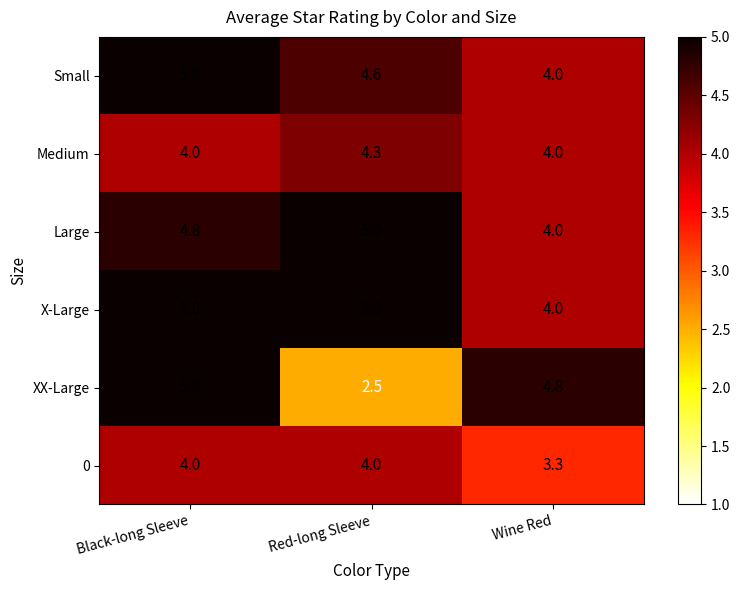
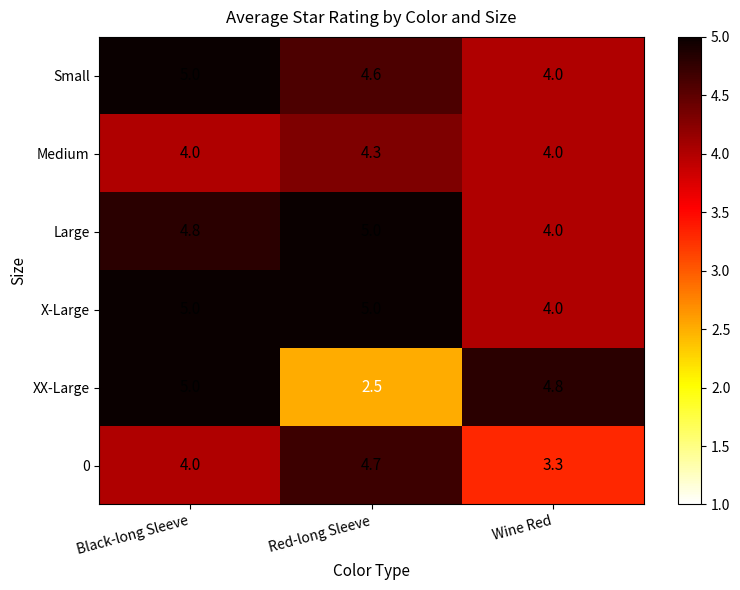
  {
    "Small": {
      "Red-long Sleeve": 4.6,
      "Wine Red": 4.0
    },
    "Medium": {
      "Black-long Sleeve": 4.0,
      "Red-long Sleeve": 4.3,
      "Wine Red": 4.0
    },
    "Large": {
      "Wine Red": 4.0
    },
    "X-Large": {
      "Wine Red": 4.0
    },
    "XX-Large": {
      "Red-long Sleeve": 2.5
    },
    "0": {
      "Black-long Sleeve": 4.0,
-     "Red-long Sleeve": 4.0,
+     "Red-long Sleeve": 4.7,
      "Wine Red": 3.3
    }
  }
